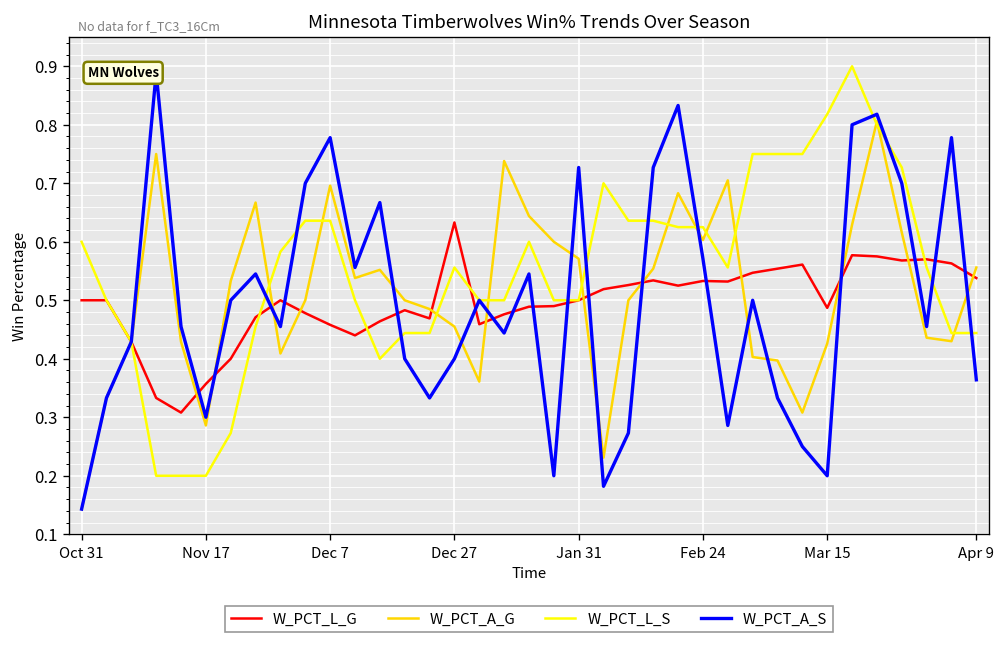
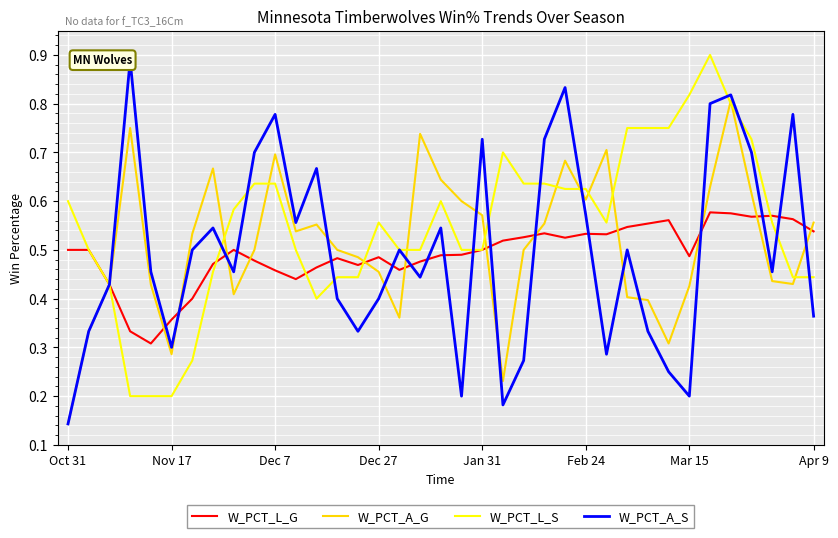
  {
    "W_PCT_L_G": {
      "Oct 31": 0.50,
      "Nov 17": 0.36,
      "Dec 7": 0.46,
-     "Dec 27": 0.63,
+     "Dec 27": 0.49,
      "Feb 24": 0.53,
      "Mar 15": 0.49,
      "Apr 9": 0.54
    },
    "W_PCT_A_S": {
      "Nov 17": 0.30,
      "Dec 7": 0.78,
      "Dec 27": 0.40,
      "Jan 31": 0.73,
      "Feb 24": 0.57,
      "Mar 15": 0.20,
      "Apr 9": 0.36
    }
  }
